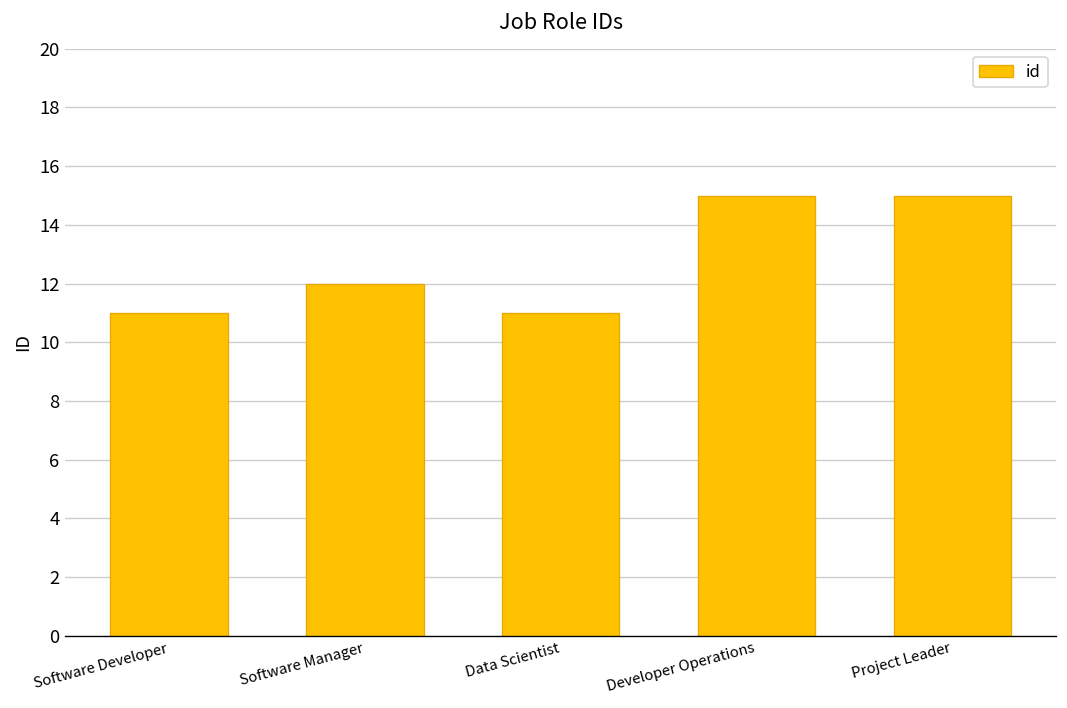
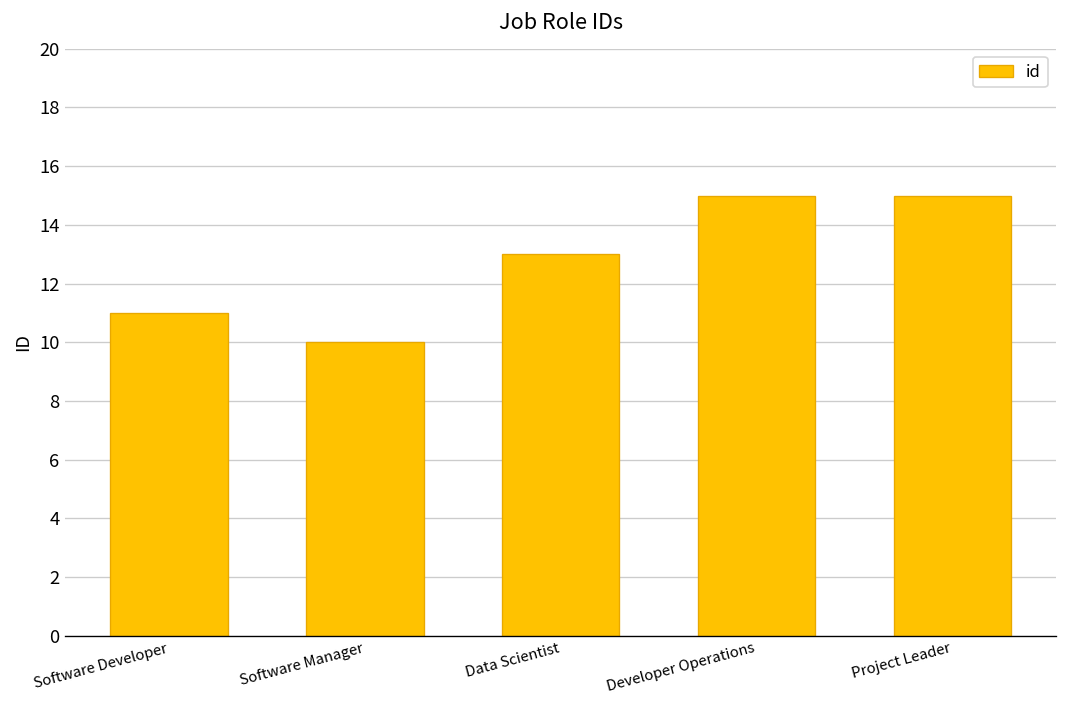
  {
    "Software Developer": 11,
-   "Software Manager": 12,
-   "Data Scientist": 11,
+   "Software Manager": 10,
+   "Data Scientist": 13,
    "Developer Operations": 15,
    "Project Leader": 15
  }
